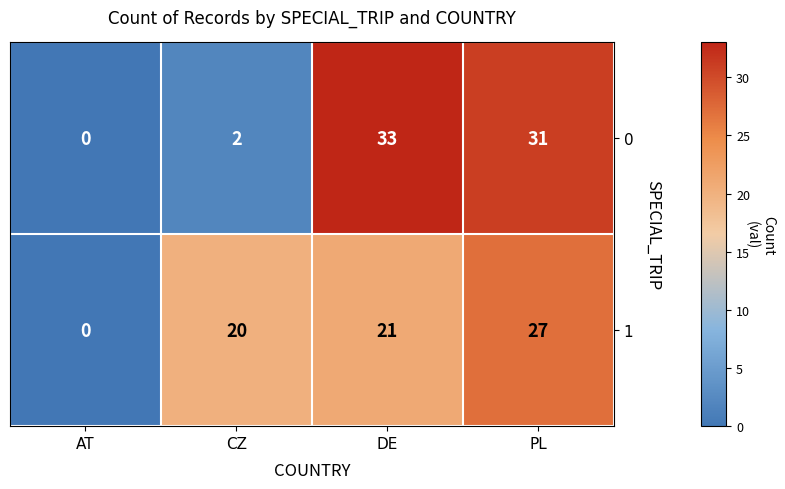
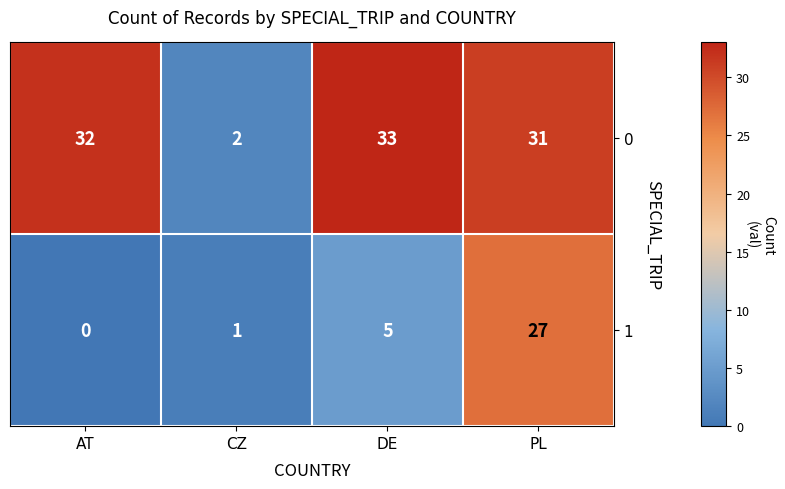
  {
    "0": {
-     "AT": 0,
+     "AT": 32,
      "CZ": 2,
      "DE": 33,
      "PL": 31
    },
    "1": {
      "AT": 0,
-     "CZ": 20,
-     "DE": 21,
+     "CZ": 1,
+     "DE": 5,
      "PL": 27
    }
  }
